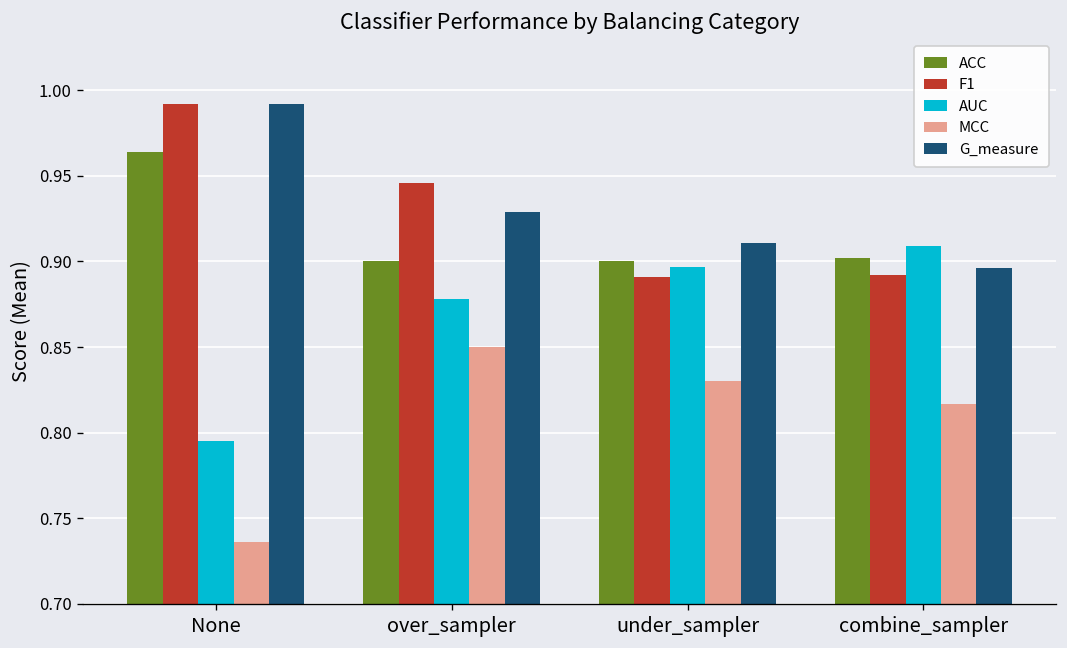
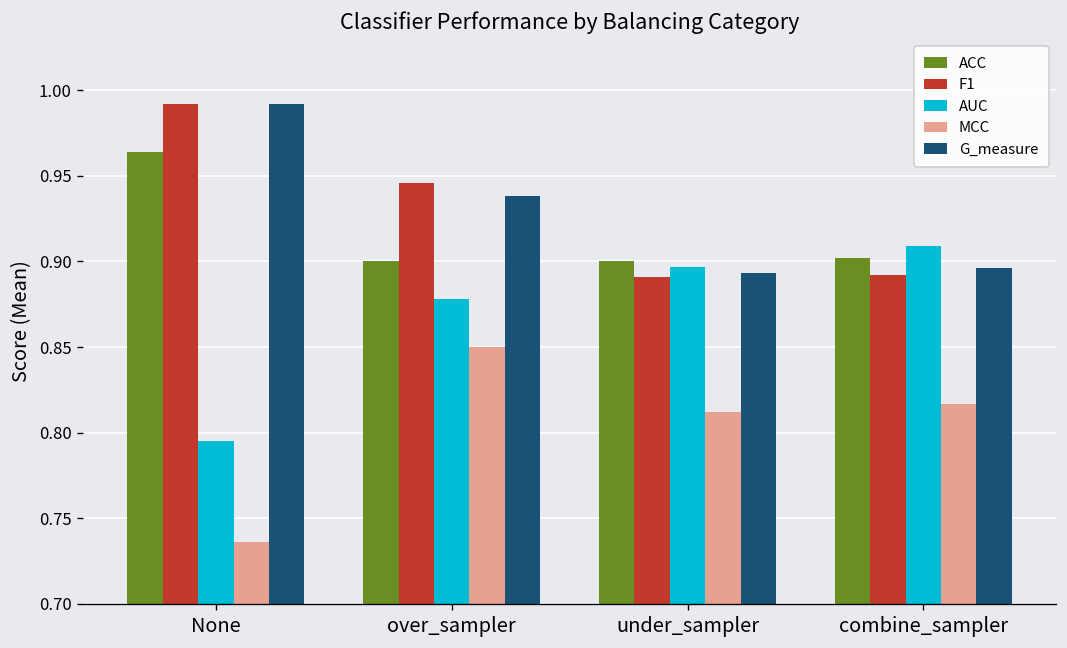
  {
    "ACC": {
      "None": 0.964,
      "over_sampler": 0.900,
      "under_sampler": 0.900,
      "combine_sampler": 0.902
    },
    "F1": {
      "None": 0.992,
      "over_sampler": 0.946,
      "under_sampler": 0.891,
      "combine_sampler": 0.892
    },
    "AUC": {
      "None": 0.795,
      "over_sampler": 0.878,
      "under_sampler": 0.897,
      "combine_sampler": 0.909
    },
    "MCC": {
      "None": 0.736,
      "over_sampler": 0.850,
-     "under_sampler": 0.830,
+     "under_sampler": 0.812,
      "combine_sampler": 0.817
    },
    "G_measure": {
      "None": 0.992,
-     "over_sampler": 0.929,
-     "under_sampler": 0.911,
+     "over_sampler": 0.938,
+     "under_sampler": 0.893,
      "combine_sampler": 0.896
    }
  }
